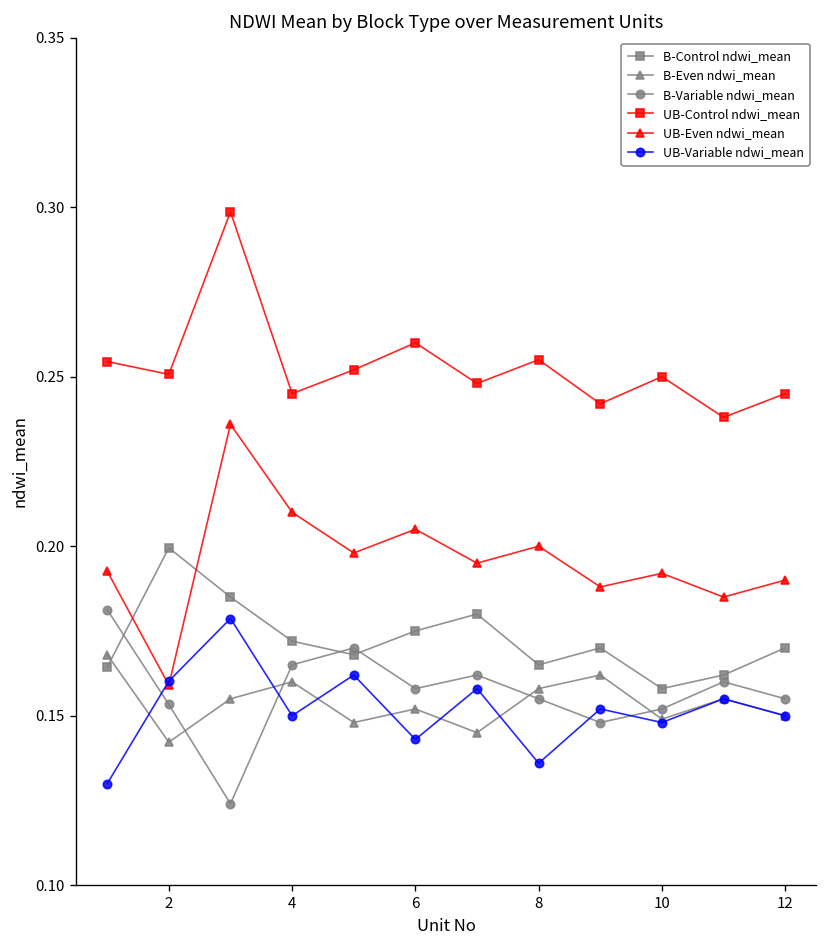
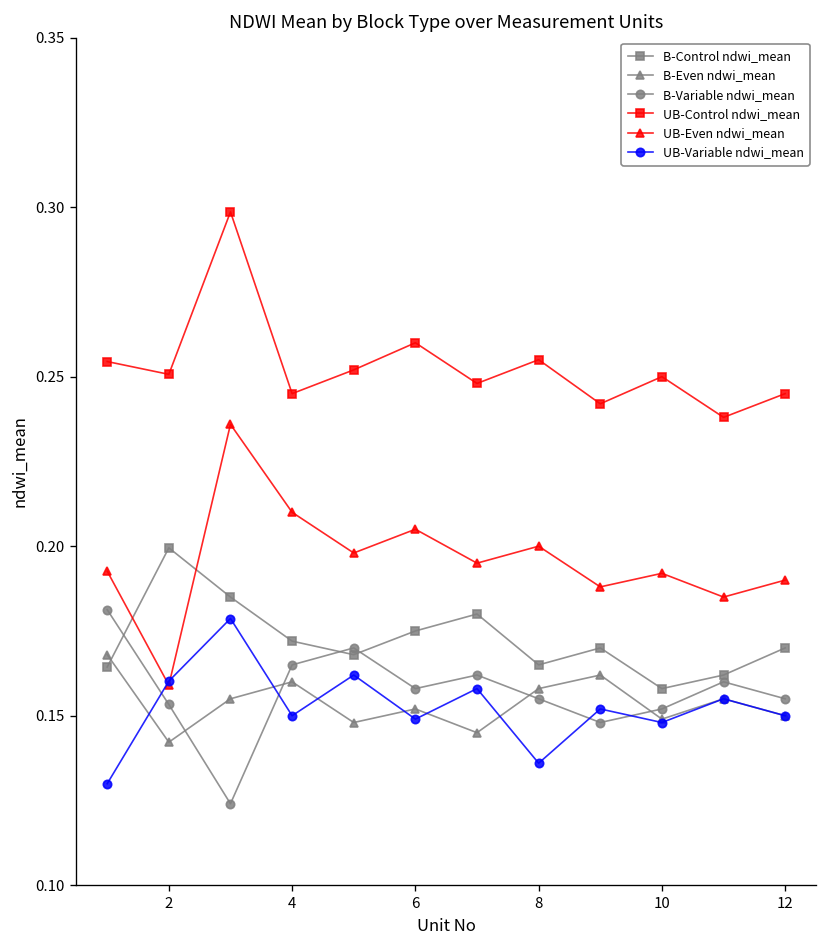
  {
    "UB-Variable ndwi_mean": {
      "2": 0.160,
      "4": 0.150,
-     "6": 0.143,
+     "6": 0.149,
      "8": 0.136,
      "10": 0.148
    }
  }
